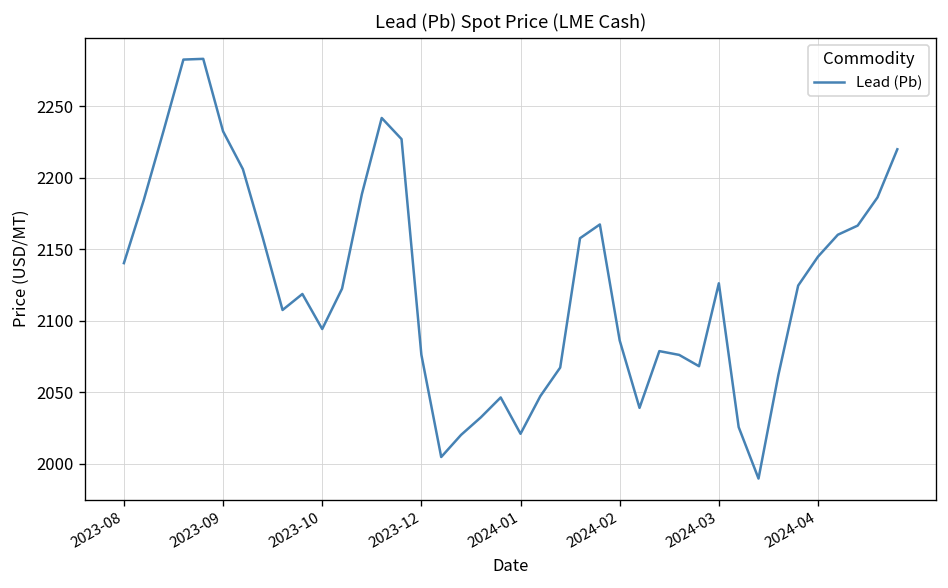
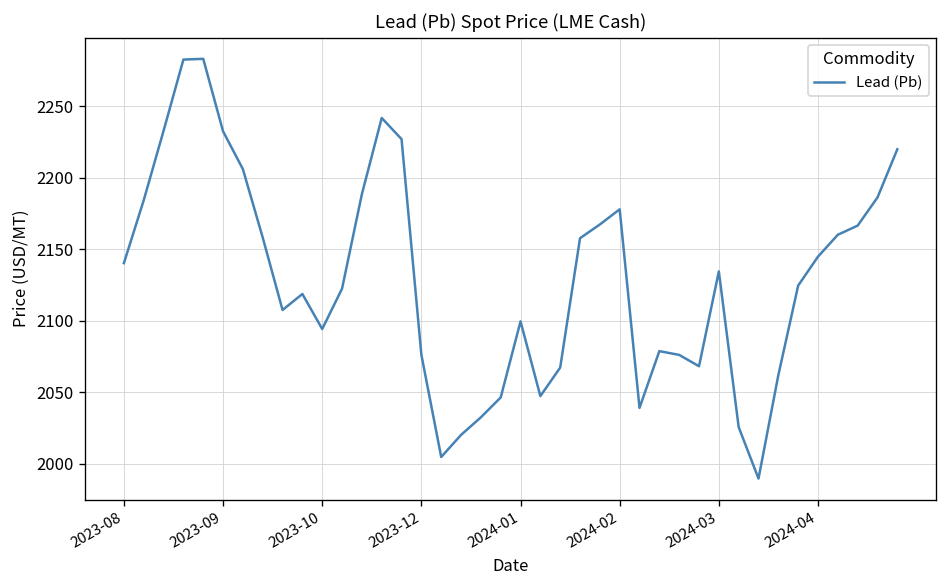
  {
    "2023-08": 2140,
    "2023-09": 2232,
    "2023-10": 2094,
    "2023-12": 2076,
-   "2024-01": 2021,
-   "2024-02": 2086,
-   "2024-03": 2126,
+   "2024-01": 2099,
+   "2024-02": 2178,
+   "2024-03": 2134,
    "2024-04": 2145
  }
